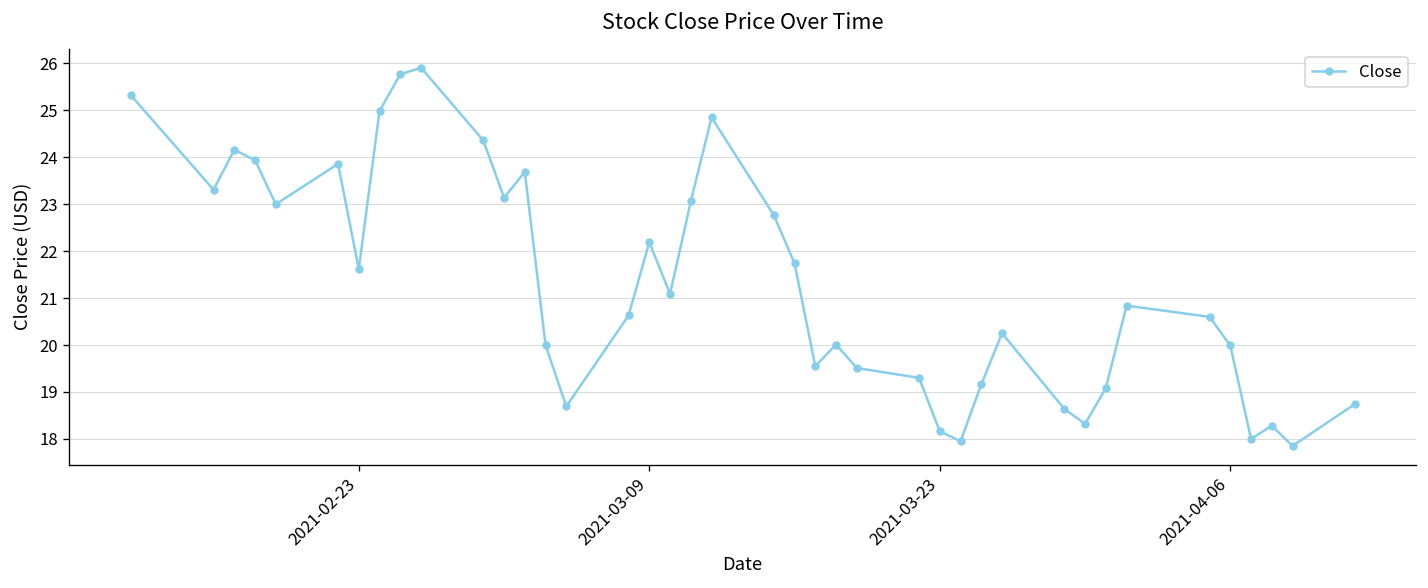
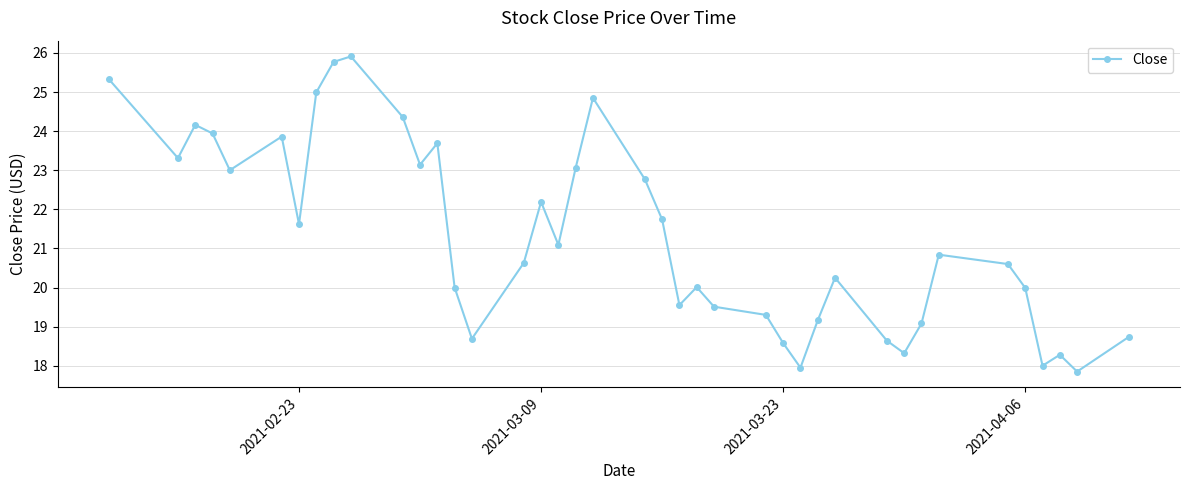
  {
    "2021-02-23": 21.6,
    "2021-03-09": 22.2,
-   "2021-03-23": 18.2,
+   "2021-03-23": 18.6,
    "2021-04-06": 20.0
  }
